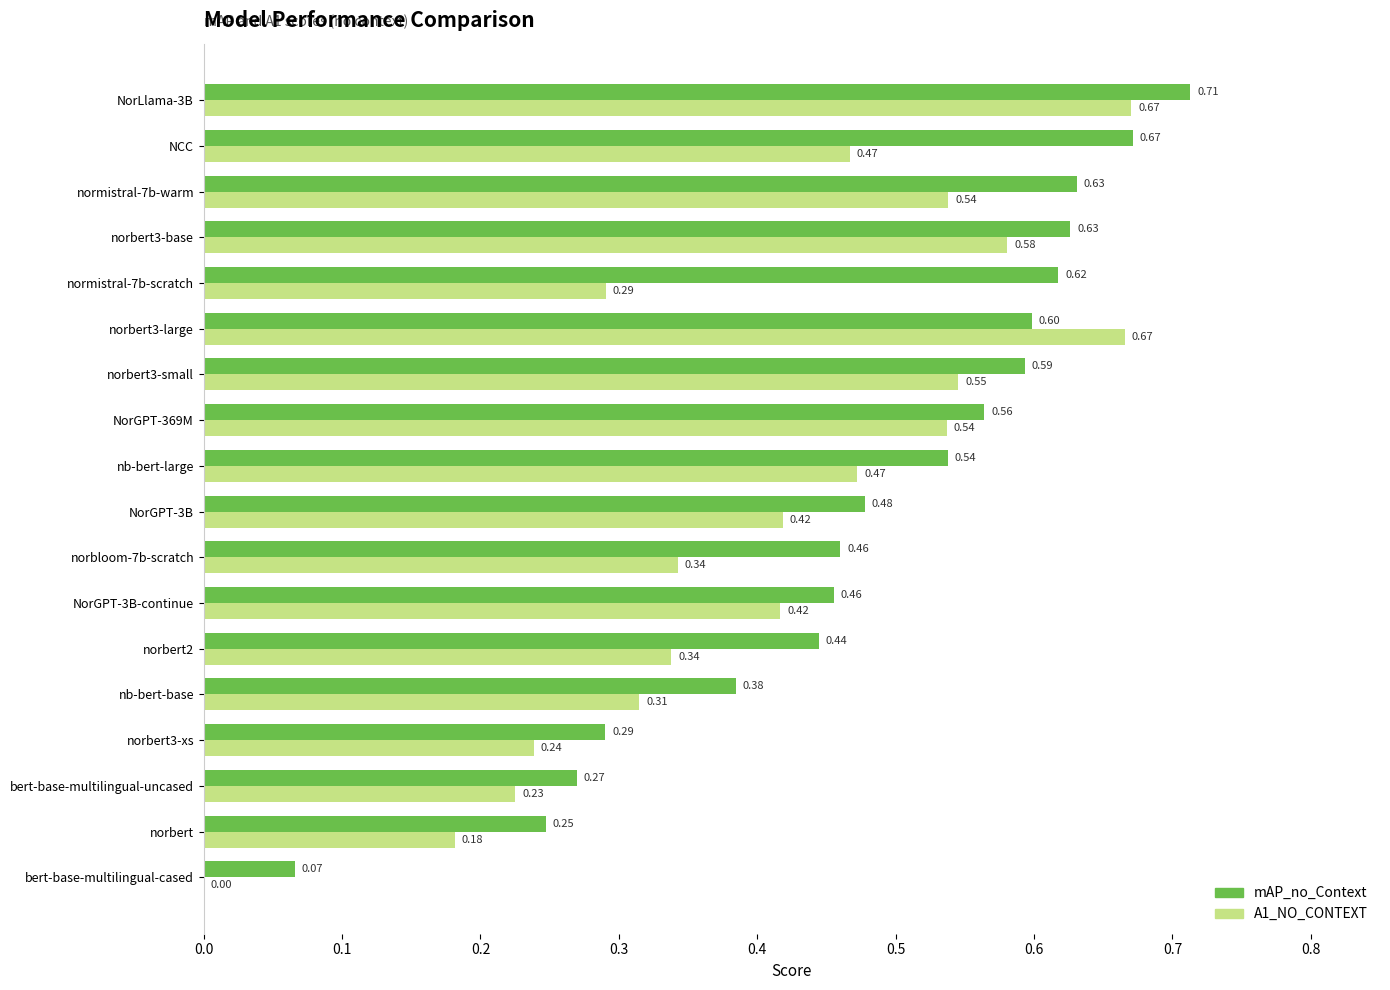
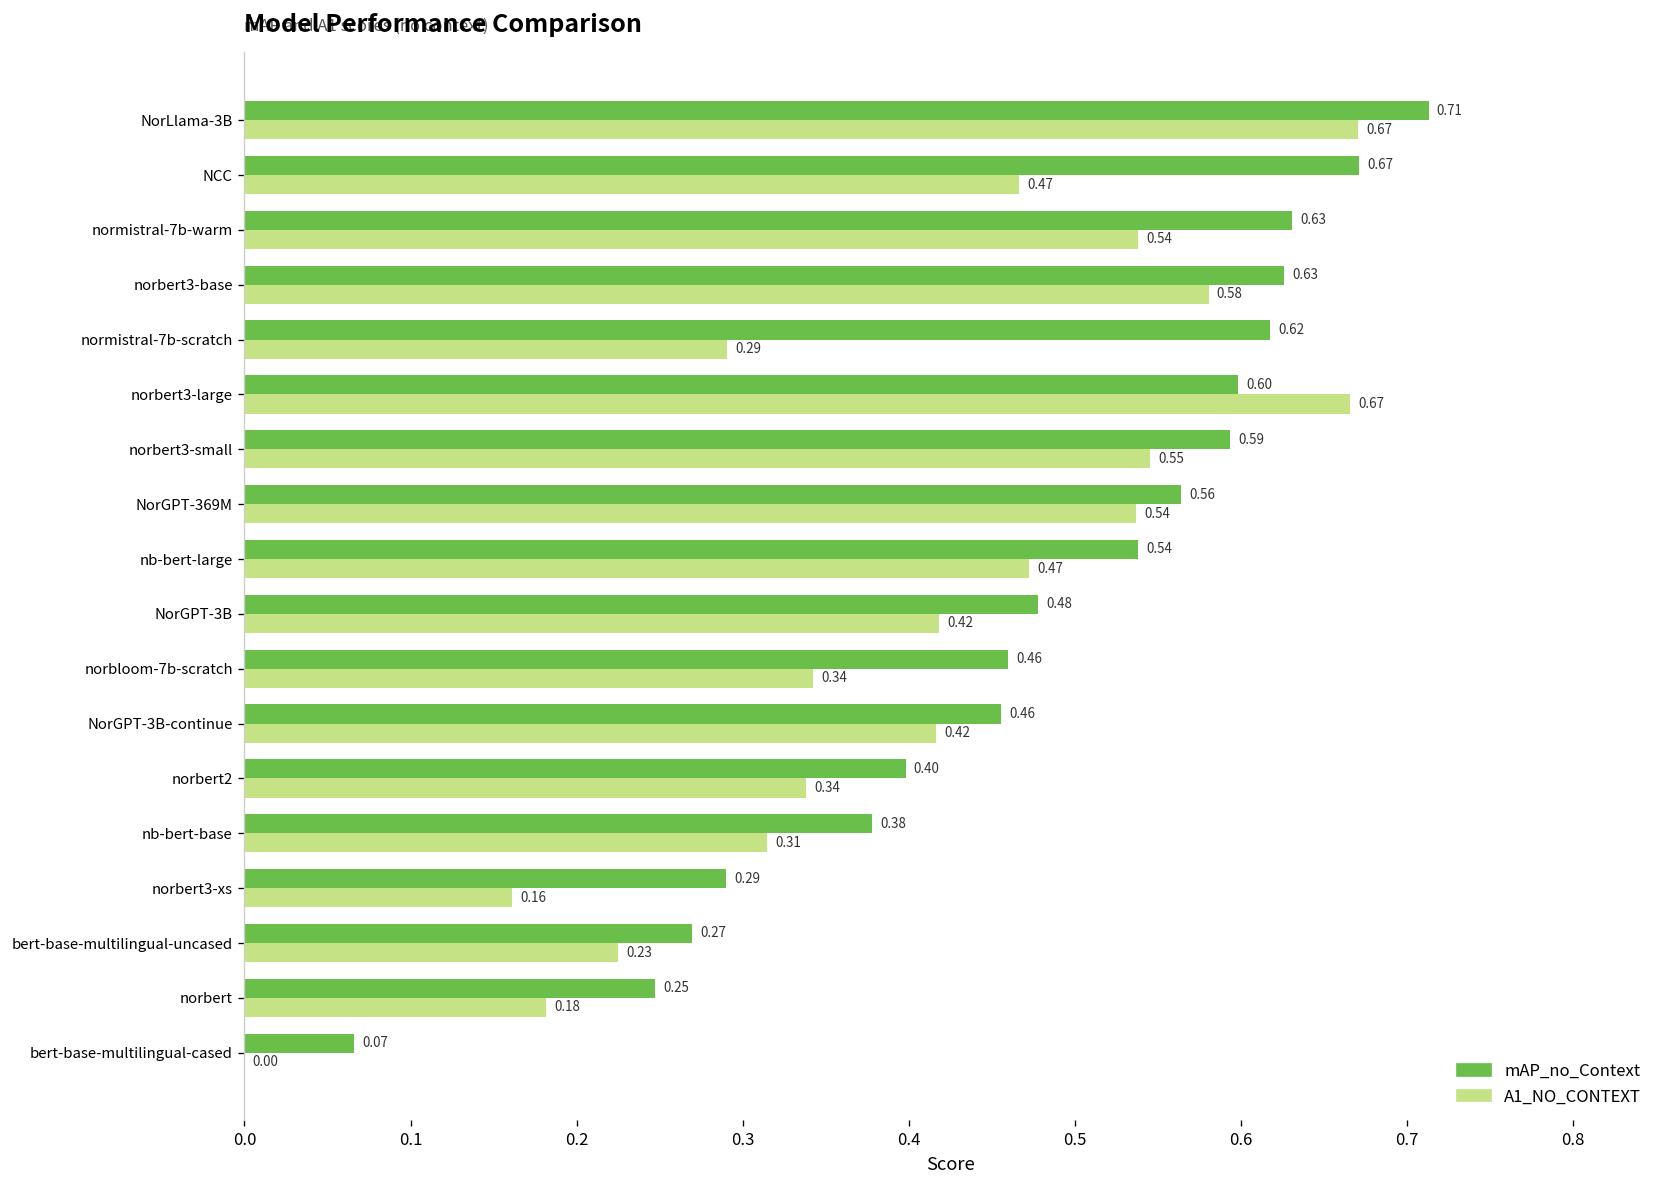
  {
    "mAP_no_Context": {
      "NorLlama-3B": 0.71,
      "NCC": 0.67,
      "normistral-7b-warm": 0.63,
      "norbert3-base": 0.63,
      "normistral-7b-scratch": 0.62,
      "norbert3-large": 0.60,
      "norbert3-small": 0.59,
      "NorGPT-369M": 0.56,
      "nb-bert-large": 0.54,
      "NorGPT-3B": 0.48,
      "norbloom-7b-scratch": 0.46,
      "NorGPT-3B-continue": 0.46,
-     "norbert2": 0.44,
-     "nb-bert-base": 0.385,
+     "norbert2": 0.40,
+     "nb-bert-base": 0.378,
      "norbert3-xs": 0.29,
      "bert-base-multilingual-uncased": 0.27,
      "norbert": 0.25,
      "bert-base-multilingual-cased": 0.07
    },
    "A1_NO_CONTEXT": {
      "NorLlama-3B": 0.67,
      "NCC": 0.47,
      "normistral-7b-warm": 0.54,
      "norbert3-base": 0.58,
      "normistral-7b-scratch": 0.29,
      "norbert3-large": 0.67,
      "norbert3-small": 0.55,
      "NorGPT-369M": 0.54,
      "nb-bert-large": 0.47,
      "NorGPT-3B": 0.42,
      "norbloom-7b-scratch": 0.34,
      "NorGPT-3B-continue": 0.42,
      "norbert2": 0.34,
      "nb-bert-base": 0.31,
-     "norbert3-xs": 0.24,
+     "norbert3-xs": 0.16,
      "bert-base-multilingual-uncased": 0.23,
      "norbert": 0.18,
      "bert-base-multilingual-cased": 0.00
    }
  }
